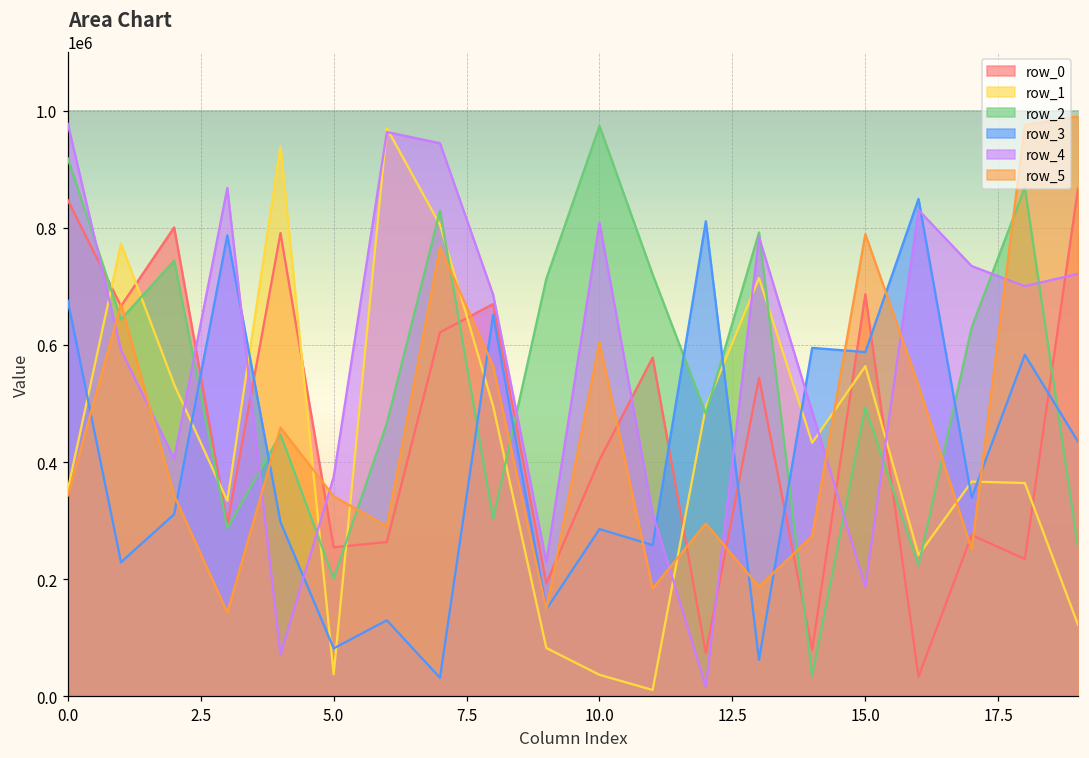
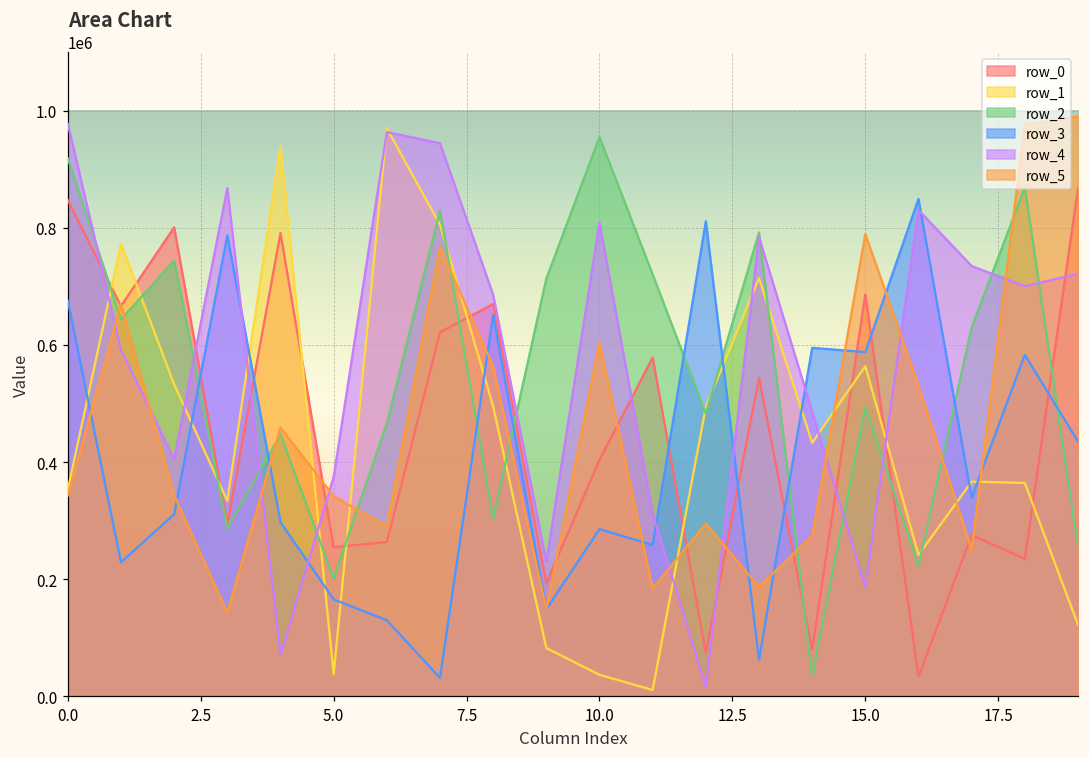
  {
    "row_2": {
      "0.0": 920000,
      "5.0": 200000,
-     "10.0": 970000,
+     "10.0": 960000,
      "15.0": 490000
    },
    "row_3": {
      "0.0": 680000,
-     "5.0": 80000,
+     "5.0": 170000,
      "10.0": 290000,
      "15.0": 590000
    },
    "row_4": {
      "0.0": 980000,
      "5.0": 370000,
      "10.0": 810000,
      "15.0": 190000
    }
  }
